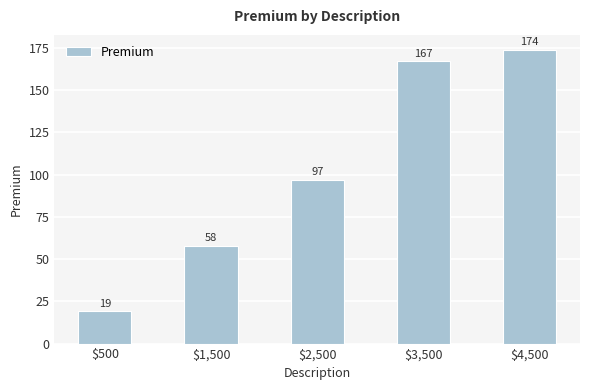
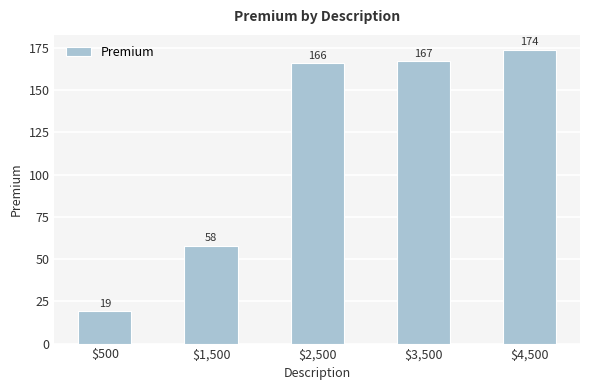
  {
    "$500": 19,
    "$1,500": 58,
-   "$2,500": 97,
+   "$2,500": 166,
    "$3,500": 167,
    "$4,500": 174
  }
